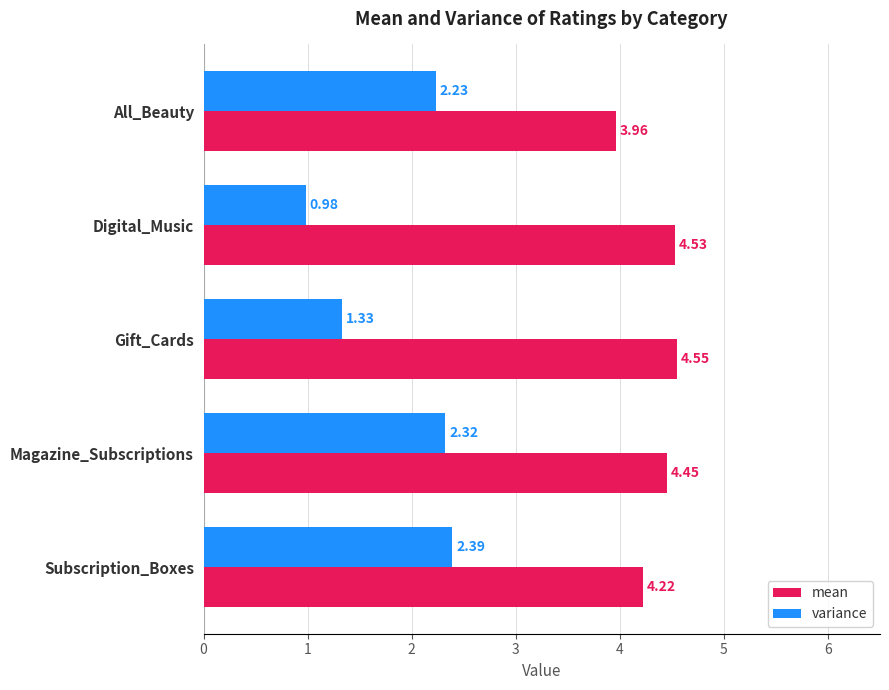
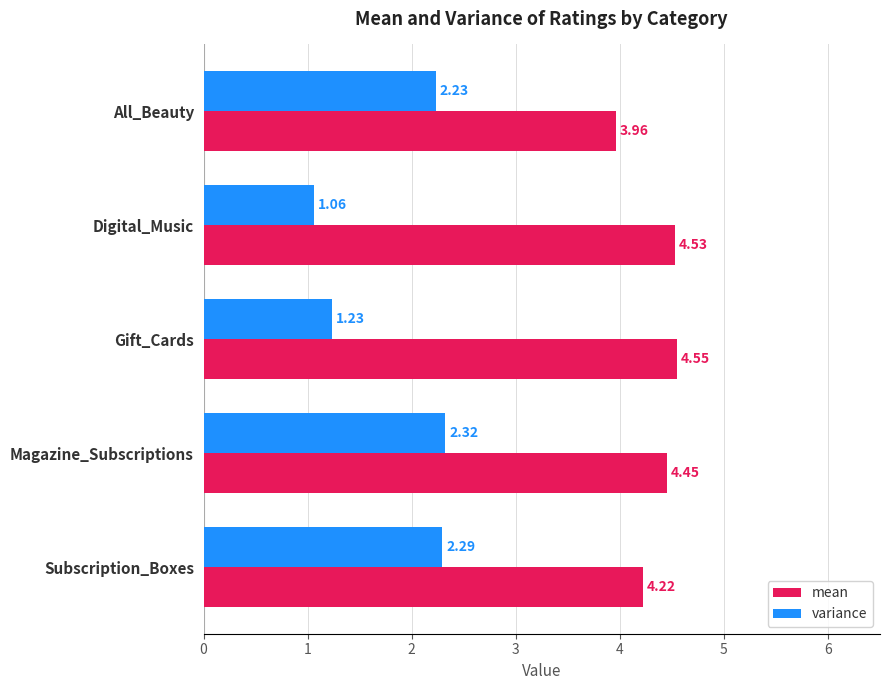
  {
    "mean": {
      "All_Beauty": 3.96,
      "Digital_Music": 4.53,
      "Gift_Cards": 4.55,
      "Magazine_Subscriptions": 4.45,
      "Subscription_Boxes": 4.22
    },
    "variance": {
      "All_Beauty": 2.23,
-     "Digital_Music": 0.98,
-     "Gift_Cards": 1.33,
+     "Digital_Music": 1.06,
+     "Gift_Cards": 1.23,
      "Magazine_Subscriptions": 2.32,
-     "Subscription_Boxes": 2.39
+     "Subscription_Boxes": 2.29
    }
  }
